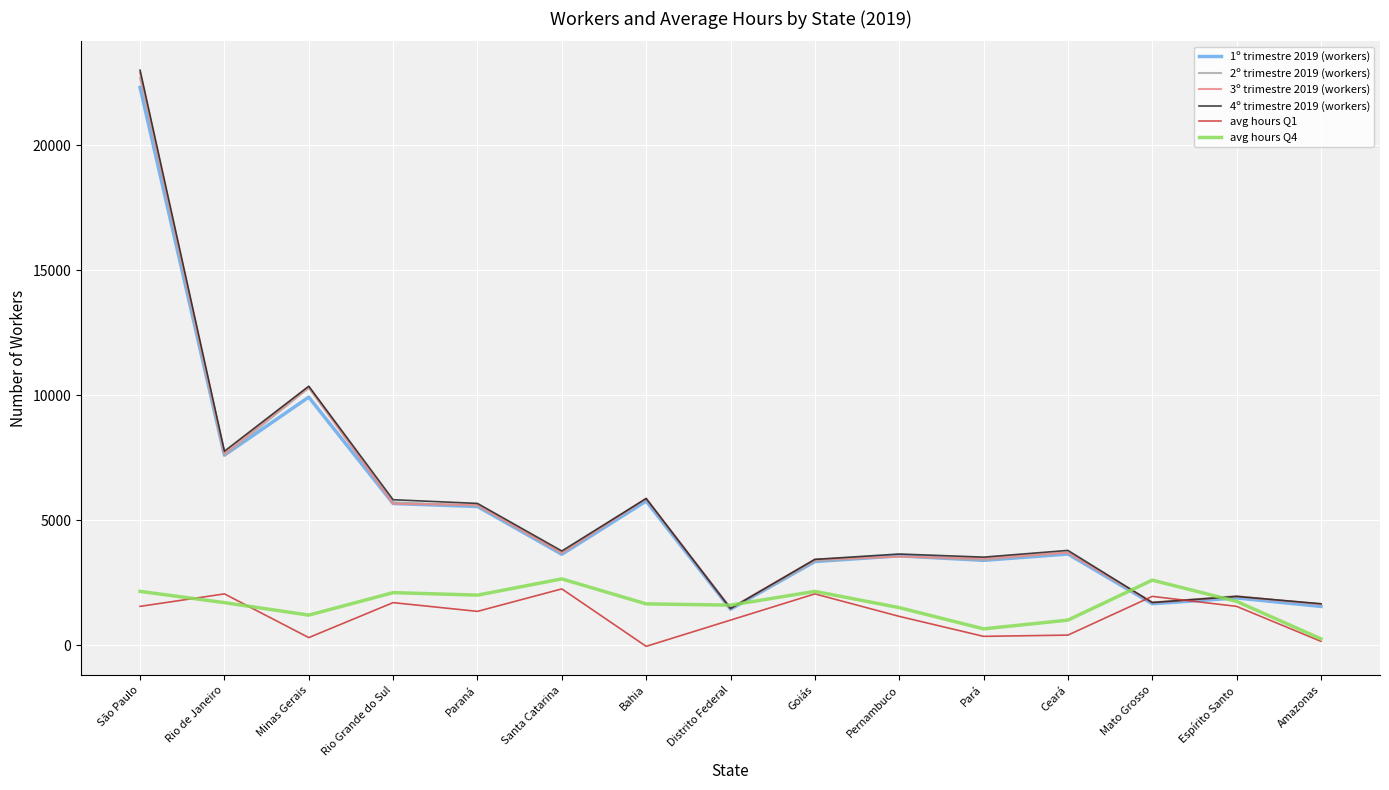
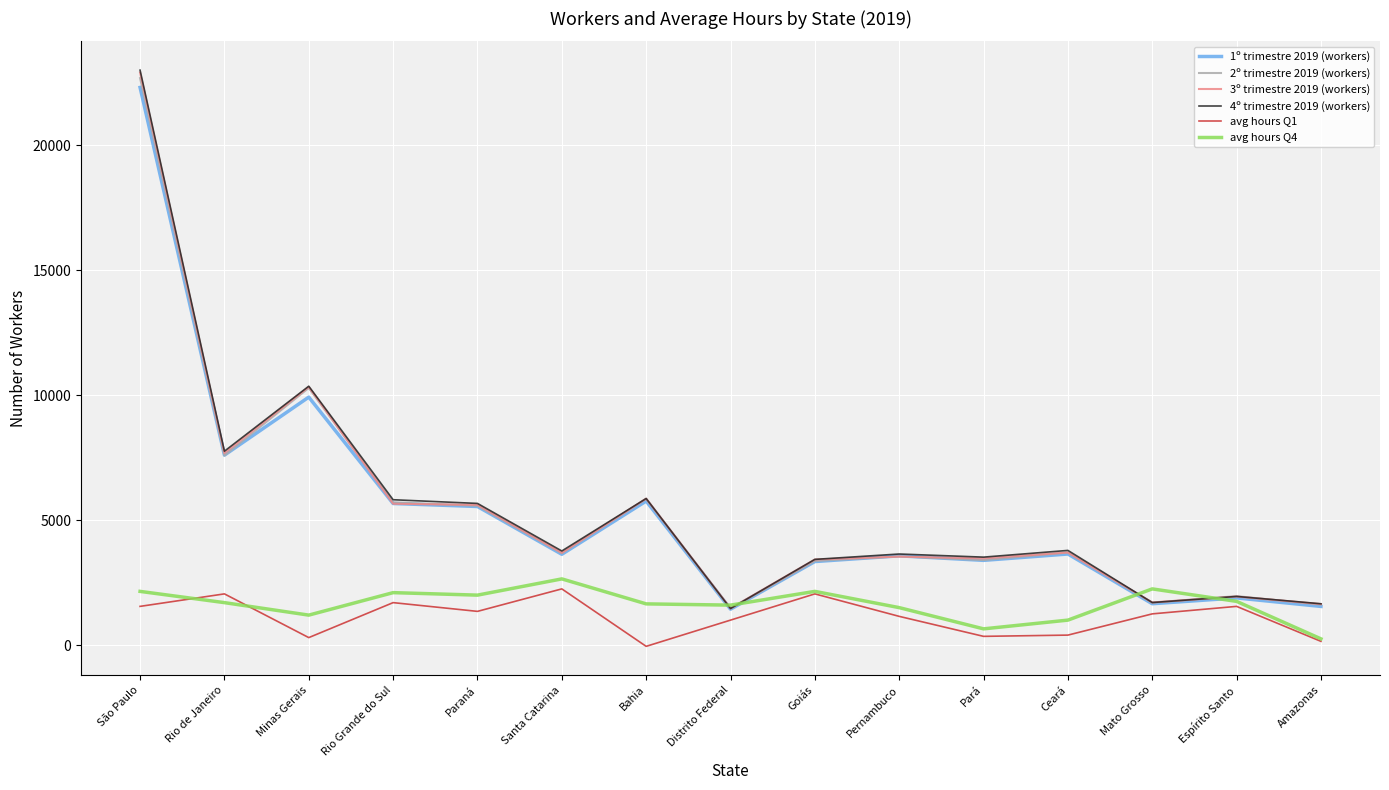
  {
    "1º trimestre 2019 (workers)": {
      "São Paulo": 22300,
      "Minas Gerais": 9900
    },
    "2º trimestre 2019 (workers)": {
      "São Paulo": 22700
    },
    "4º trimestre 2019 (workers)": {
      "Rio Grande do Sul": 5800
    },
    "avg hours Q1": {
      "São Paulo": 1600,
      "Rio de Janeiro": 2100,
      "Minas Gerais": 300,
      "Rio Grande do Sul": 1700,
      "Paraná": 1400,
      "Santa Catarina": 2300,
      "Bahia": -100,
      "Distrito Federal": 1000,
      "Pernambuco": 1100,
      "Pará": 400,
      "Ceará": 400,
-     "Mato Grosso": 1900,
+     "Mato Grosso": 1300,
      "Espírito Santo": 1600
    },
    "avg hours Q4": {
      "São Paulo": 2100,
      "Rio de Janeiro": 1700,
      "Minas Gerais": 1200,
      "Rio Grande do Sul": 2100,
      "Paraná": 2000,
      "Santa Catarina": 2600,
      "Bahia": 1600,
      "Distrito Federal": 1600,
      "Pernambuco": 1500,
      "Pará": 600,
      "Ceará": 1000,
-     "Mato Grosso": 2600,
+     "Mato Grosso": 2300,
      "Espírito Santo": 1800
    }
  }
